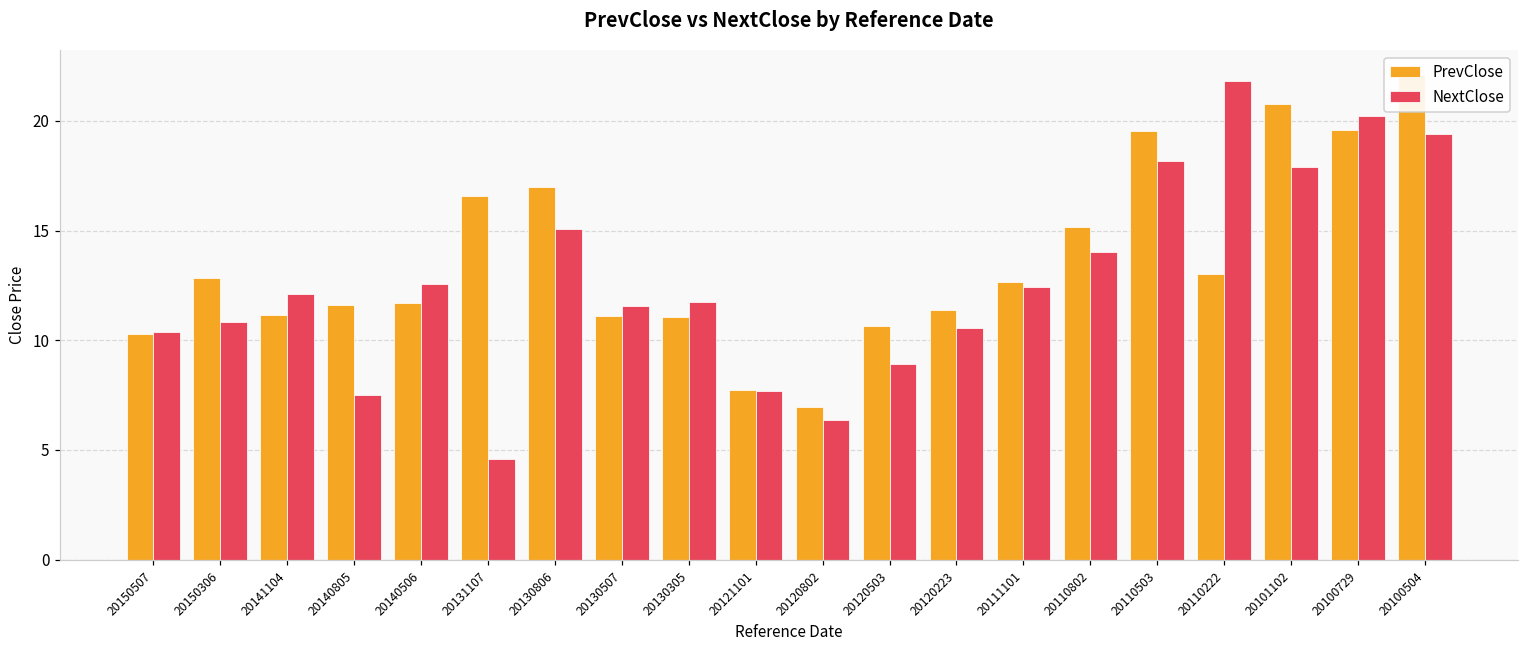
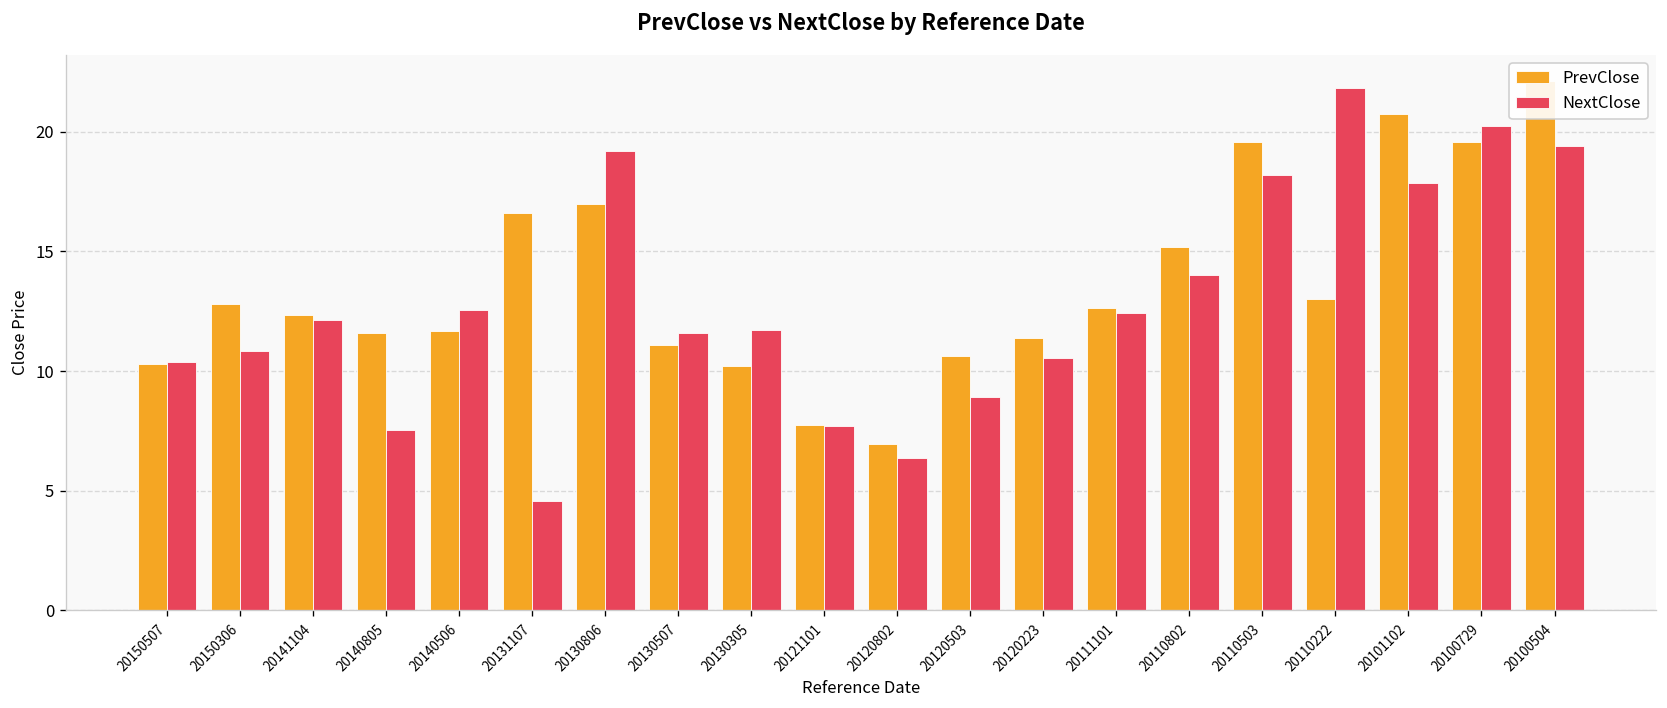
  {
    "PrevClose": {
      "20150507": 10.3,
      "20150306": 12.8,
-     "20141104": 11.1,
+     "20141104": 12.4,
      "20140805": 11.6,
      "20140506": 11.7,
      "20131107": 16.6,
      "20130806": 17.0,
      "20130507": 11.1,
-     "20130305": 11.1,
+     "20130305": 10.2,
      "20121101": 7.7,
      "20120802": 7.0,
      "20120503": 10.6,
      "20120223": 11.4,
      "20111101": 12.6,
      "20110802": 15.2,
      "20110503": 19.6,
      "20110222": 13.0,
      "20101102": 20.8,
      "20100729": 19.6
    },
    "NextClose": {
      "20150507": 10.4,
      "20150306": 10.8,
      "20141104": 12.1,
      "20140805": 7.5,
      "20140506": 12.6,
      "20131107": 4.6,
-     "20130806": 15.1,
+     "20130806": 19.2,
      "20130507": 11.6,
      "20130305": 11.7,
      "20121101": 7.7,
      "20120802": 6.4,
      "20120503": 8.9,
      "20120223": 10.5,
      "20111101": 12.4,
      "20110802": 14.0,
      "20110503": 18.2,
      "20110222": 21.8,
      "20101102": 17.9,
      "20100729": 20.2,
      "20100504": 19.4
    }
  }
